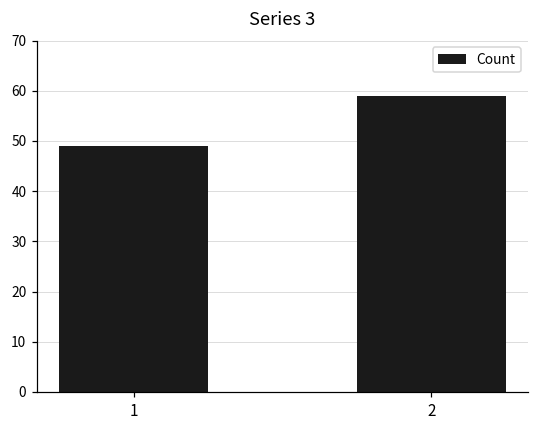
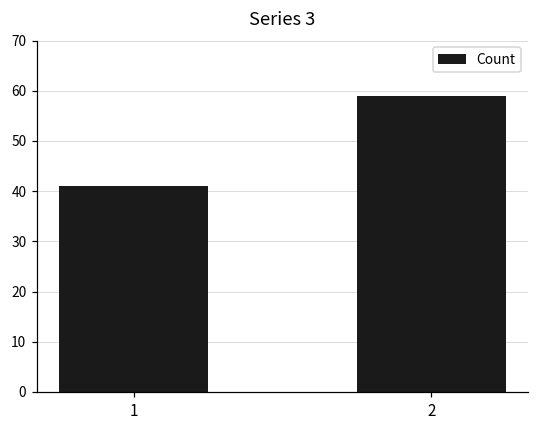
  {
-   "1": 49,
+   "1": 41,
    "2": 59
  }
